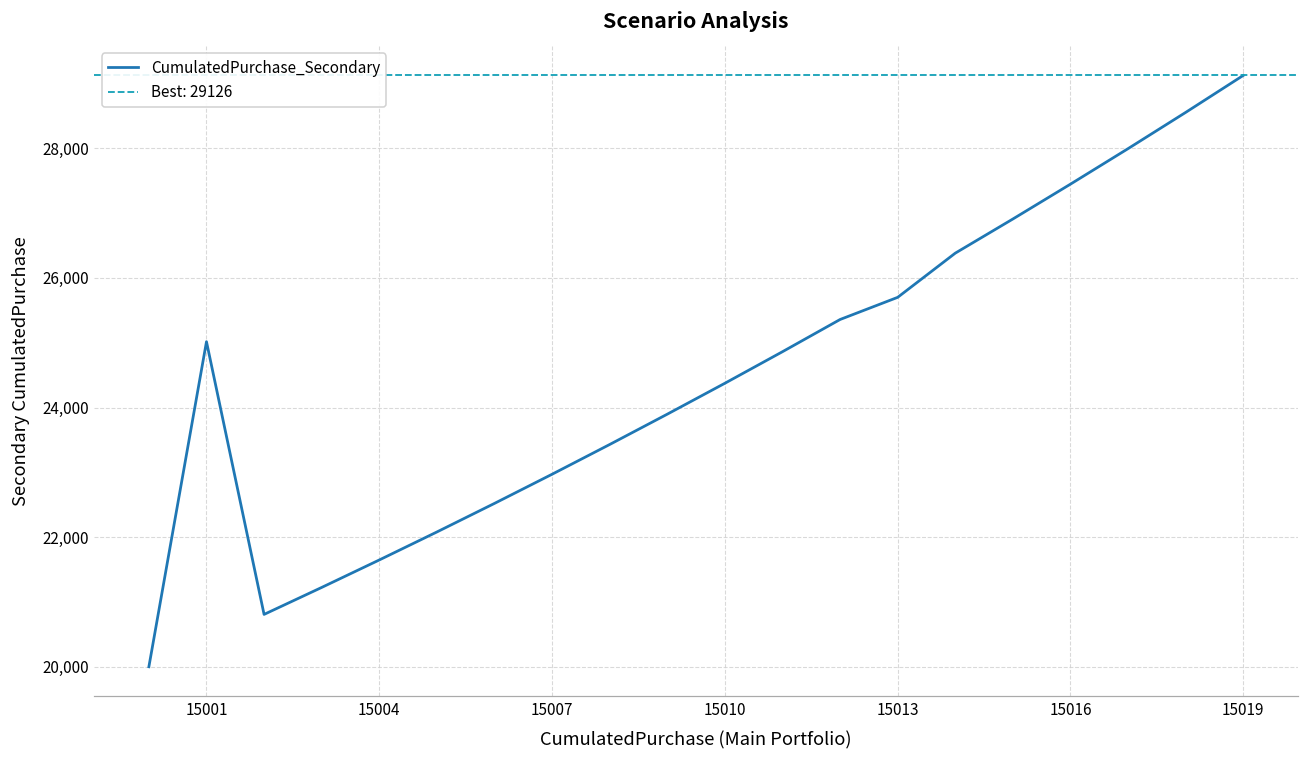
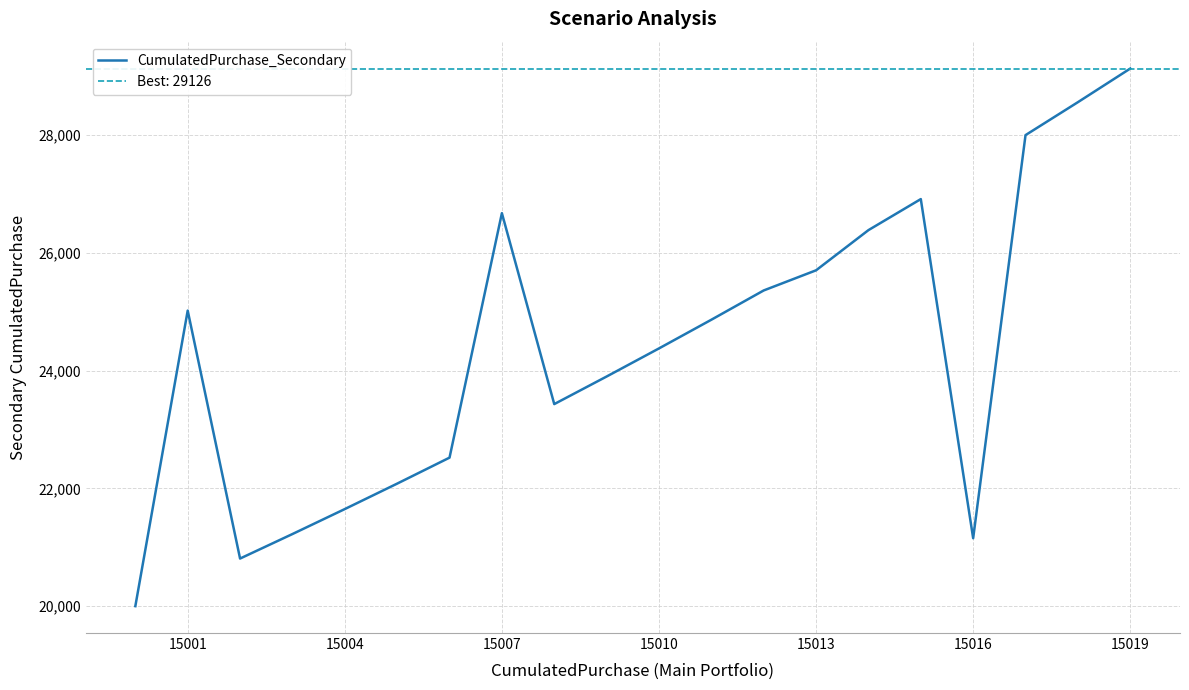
  {
    "15001": "25,000",
    "15004": "21,600",
-   "15007": "23,000",
+   "15007": "26,700",
    "15010": "24,400",
    "15013": "25,700",
-   "15016": "27,400",
+   "15016": "21,200",
    "15019": "29,100"
  }
